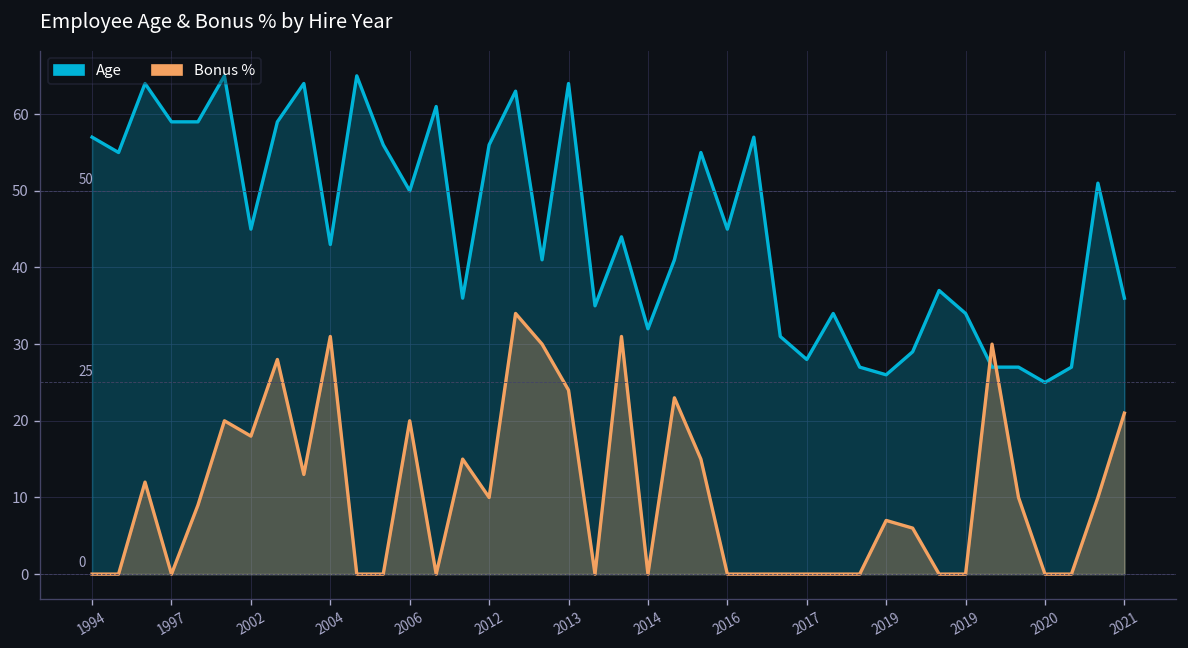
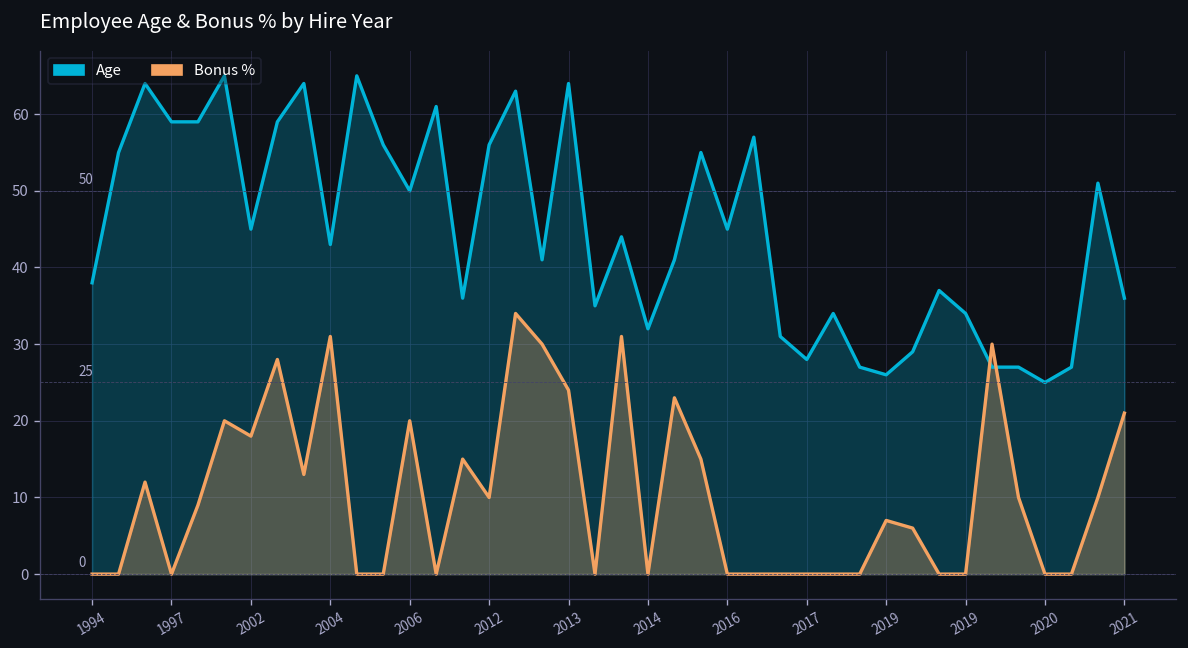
  {
    "Age": {
-     "1994": 57,
+     "1994": 38,
      "2016": 45
    },
    "Bonus %": {
      "1994": 0
    }
  }
